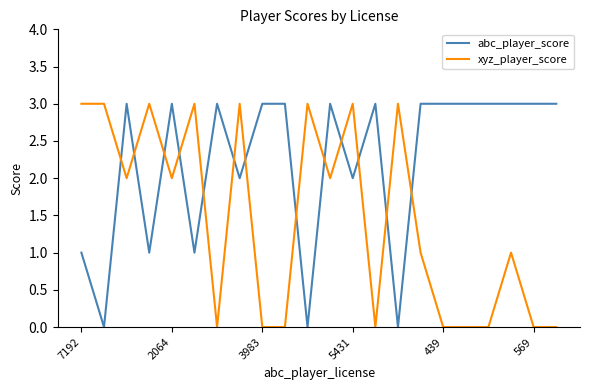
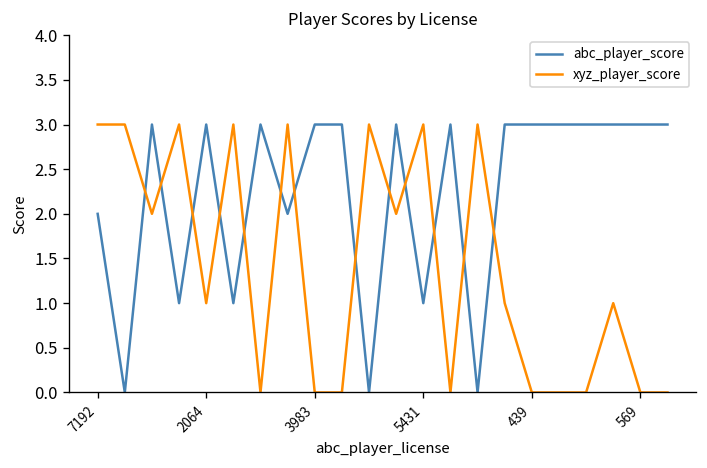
  {
    "abc_player_score": {
-     "7192": 1,
+     "7192": 2,
      "2064": 3,
      "3983": 3,
-     "5431": 2,
+     "5431": 1,
      "439": 3,
      "569": 3
    },
    "xyz_player_score": {
      "7192": 3,
-     "2064": 2,
+     "2064": 1,
      "3983": 0,
      "5431": 3,
      "439": 0,
      "569": 0
    }
  }
